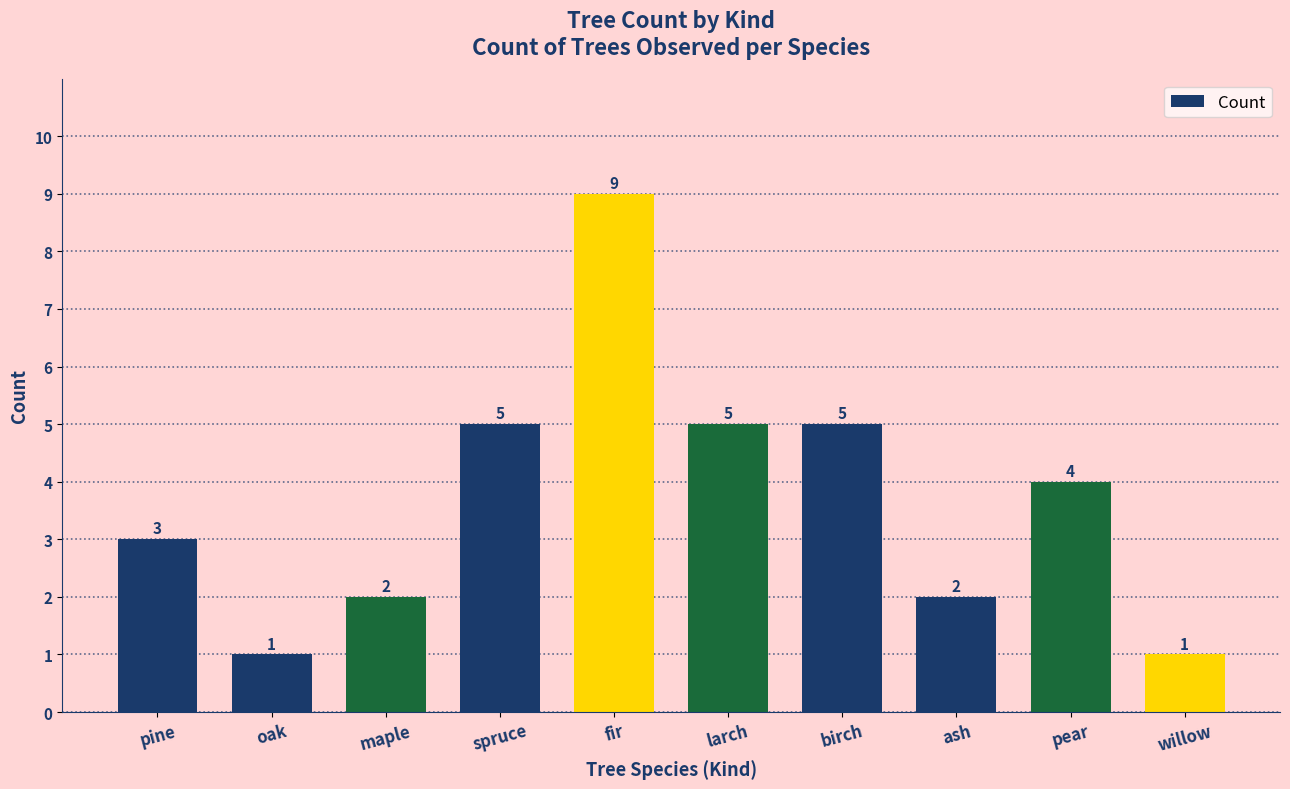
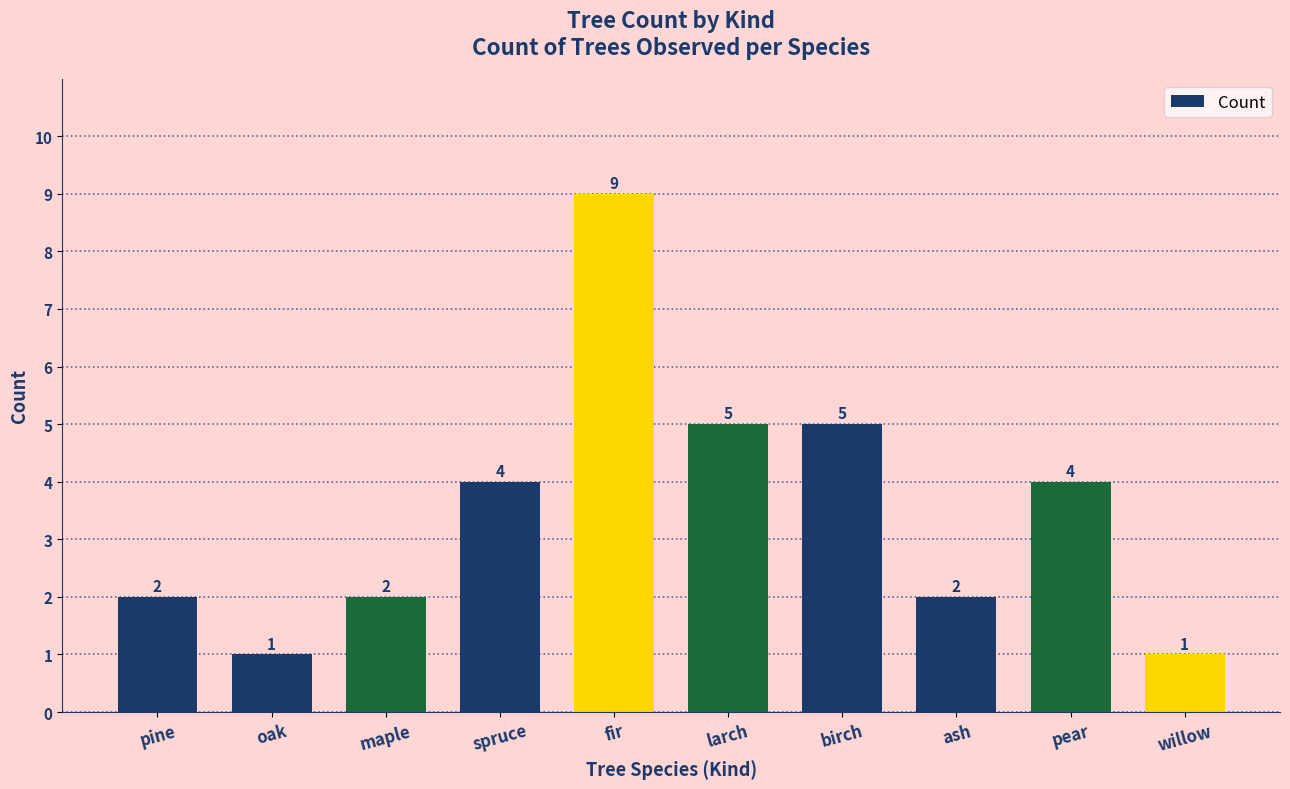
  {
-   "pine": 3,
+   "pine": 2,
    "oak": 1,
    "maple": 2,
-   "spruce": 5,
+   "spruce": 4,
    "fir": 9,
    "larch": 5,
    "birch": 5,
    "ash": 2,
    "pear": 4,
    "willow": 1
  }
